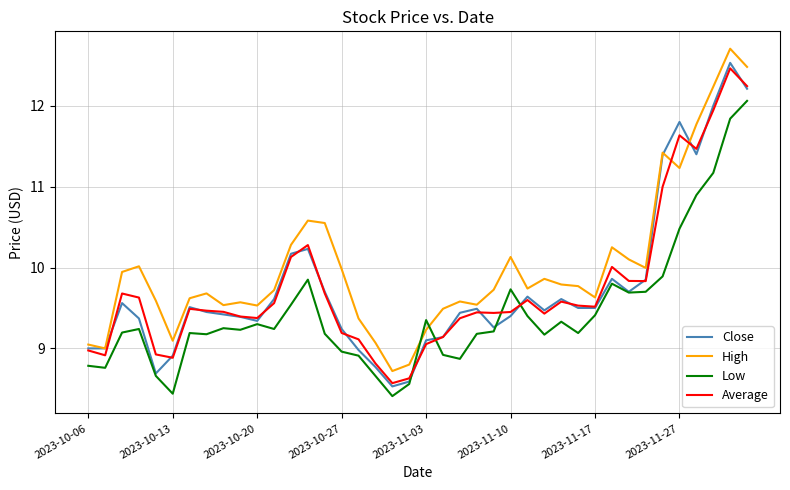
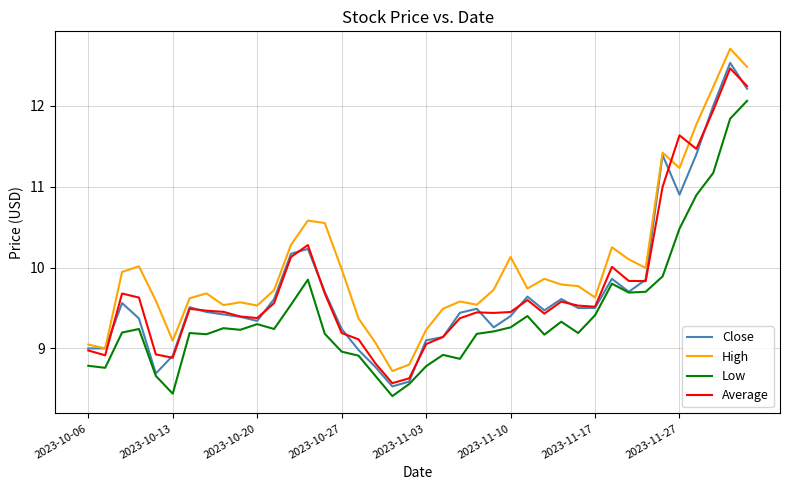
  {
    "Close": {
      "2023-10-20": 9.3,
      "2023-10-27": 9.2,
      "2023-11-03": 9.1,
      "2023-11-10": 9.4,
-     "2023-11-27": 11.8
+     "2023-11-27": 10.9
    },
    "High": {
      "2023-10-06": 9.0,
      "2023-10-13": 9.1,
      "2023-10-20": 9.5,
      "2023-10-27": 10.0,
      "2023-11-03": 9.2,
      "2023-11-10": 10.1,
      "2023-11-17": 9.6,
      "2023-11-27": 11.2
    },
    "Low": {
      "2023-10-06": 8.8,
      "2023-10-13": 8.4,
      "2023-10-20": 9.3,
      "2023-10-27": 9.0,
-     "2023-11-03": 9.4,
-     "2023-11-10": 9.7,
+     "2023-11-03": 8.8,
+     "2023-11-10": 9.3,
      "2023-11-17": 9.4,
      "2023-11-27": 10.5
    },
    "Average": {
      "2023-10-20": 9.4,
      "2023-10-27": 9.2,
      "2023-11-03": 9.1,
      "2023-11-10": 9.5,
      "2023-11-27": 11.6
    }
  }
